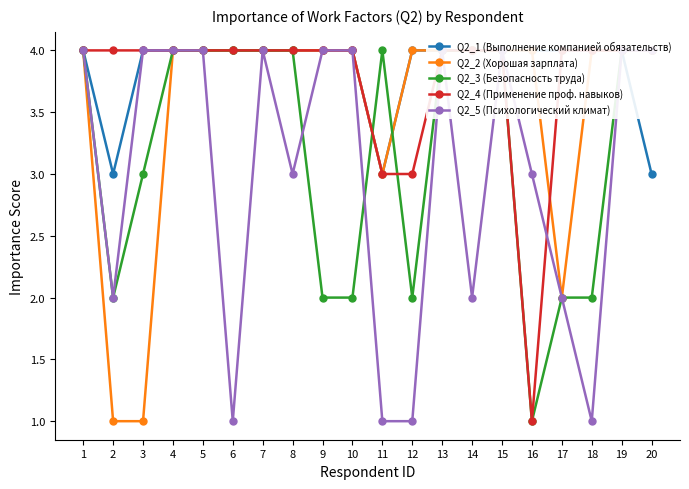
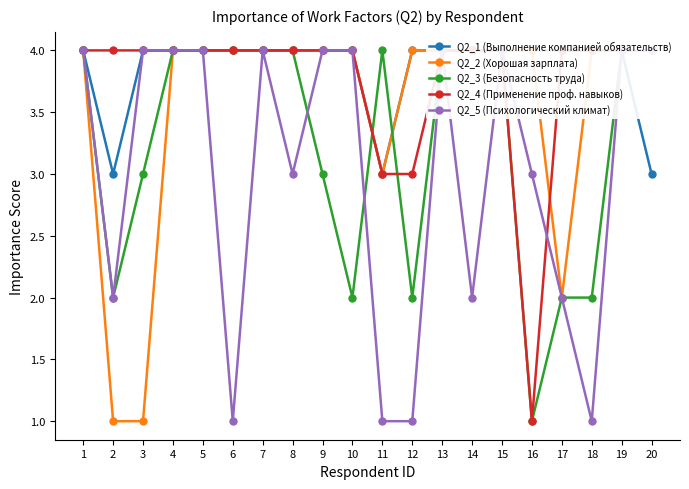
  {
    "Q2_1 (Выполнение компанией обязательств)": {
      "2": 3,
      "20": 3
    },
    "Q2_2 (Хорошая зарплата)": {
      "2": 1,
      "3": 1
    },
    "Q2_3 (Безопасность труда)": {
      "3": 3,
-     "9": 2,
+     "9": 3,
      "10": 2,
      "11": 4,
      "12": 2,
      "18": 2
    },
    "Q2_4 (Применение проф. навыков)": {
      "2": 4,
      "12": 3
    },
    "Q2_5 (Психологический климат)": {
      "6": 1,
      "8": 3,
      "11": 1,
      "12": 1,
      "14": 2,
      "16": 3,
      "18": 1
    }
  }
